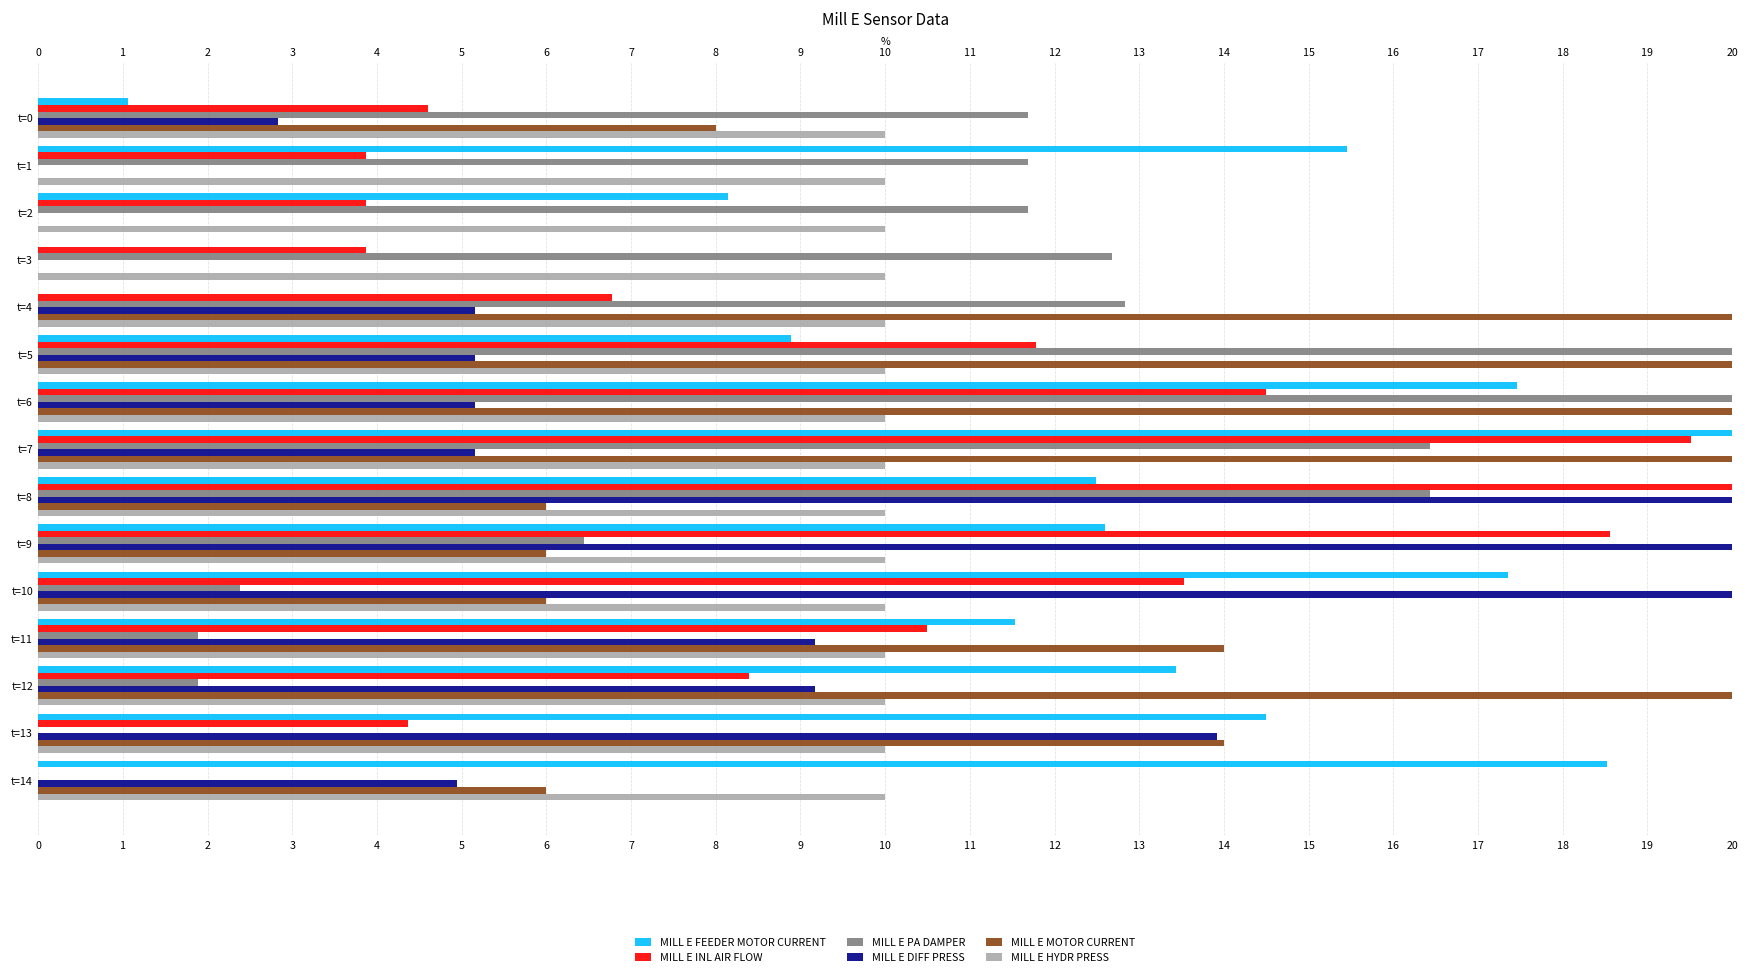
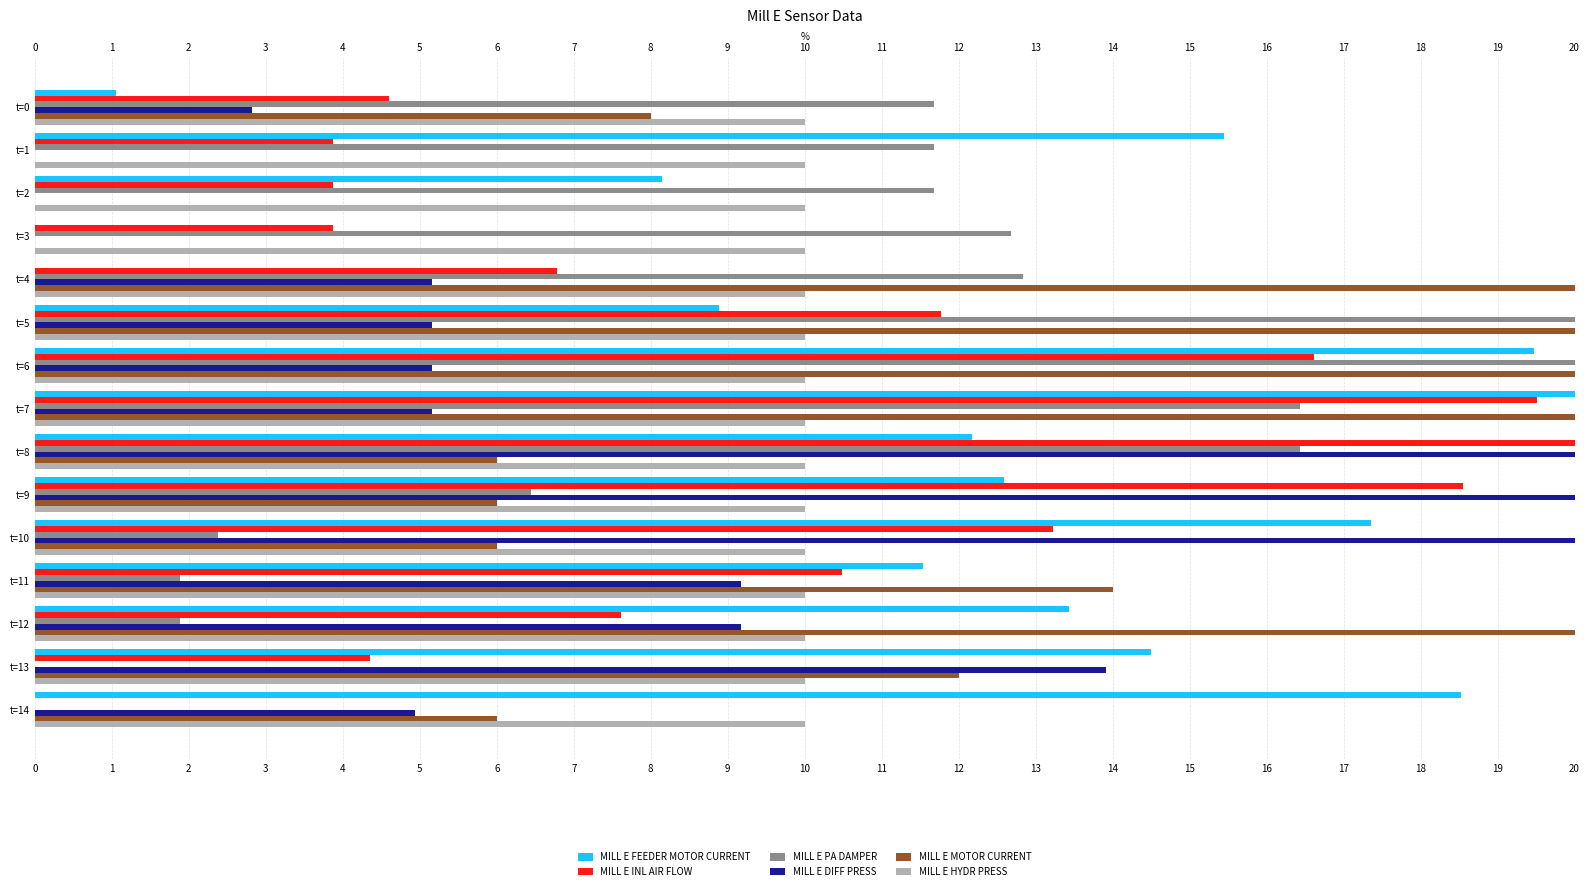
  {
    "MILL E FEEDER MOTOR CURRENT": {
      "t=0": 1.1,
      "t=1": 15.4,
      "t=2": 8.1,
      "t=3": 0.0,
      "t=4": 0.0,
      "t=5": 8.9,
-     "t=6": 17.5,
+     "t=6": 19.5,
      "t=7": 20.0,
-     "t=8": 12.5,
+     "t=8": 12.2,
      "t=9": 12.6,
      "t=10": 17.4,
      "t=11": 11.5,
      "t=12": 13.4,
      "t=13": 14.5,
      "t=14": 18.5
    },
    "MILL E INL AIR FLOW": {
      "t=0": 4.6,
      "t=1": 3.9,
      "t=2": 3.9,
      "t=3": 3.9,
      "t=4": 6.8,
      "t=5": 11.8,
-     "t=6": 14.5,
+     "t=6": 16.6,
      "t=7": 19.5,
      "t=8": 20.0,
      "t=9": 18.6,
-     "t=10": 13.5,
+     "t=10": 13.2,
      "t=11": 10.5,
-     "t=12": 8.4,
+     "t=12": 7.6,
      "t=13": 4.4,
      "t=14": 0.0
    },
    "MILL E PA DAMPER": {
      "t=0": 11.7,
      "t=1": 11.7,
      "t=2": 11.7,
      "t=3": 12.7,
      "t=4": 12.8,
      "t=5": 20.0,
      "t=6": 20.0,
      "t=7": 16.4,
      "t=8": 16.4,
      "t=9": 6.4,
      "t=10": 2.4,
      "t=11": 1.9,
      "t=12": 1.9,
      "t=13": 0.0,
      "t=14": 0.0
    },
    "MILL E DIFF PRESS": {
      "t=0": 2.8,
      "t=1": 0.0,
      "t=2": 0.0,
      "t=3": 0.0,
      "t=4": 5.2,
      "t=5": 5.2,
      "t=6": 5.2,
      "t=7": 5.2,
      "t=8": 20.0,
      "t=9": 20.0,
      "t=10": 20.0,
      "t=11": 9.2,
      "t=12": 9.2,
      "t=13": 13.9,
      "t=14": 4.9
    },
    "MILL E MOTOR CURRENT": {
      "t=0": 8.0,
      "t=1": 0.0,
      "t=2": 0.0,
      "t=3": 0.0,
      "t=4": 20.0,
      "t=5": 20.0,
      "t=6": 20.0,
      "t=7": 20.0,
      "t=8": 6.0,
      "t=9": 6.0,
      "t=10": 6.0,
      "t=11": 14.0,
      "t=12": 20.0,
-     "t=13": 14.0,
+     "t=13": 12.0,
      "t=14": 6.0
    },
    "MILL E HYDR PRESS": {
      "t=0": 10.0,
      "t=1": 10.0,
      "t=2": 10.0,
      "t=3": 10.0,
      "t=4": 10.0,
      "t=5": 10.0,
      "t=6": 10.0,
      "t=7": 10.0,
      "t=8": 10.0,
      "t=9": 10.0,
      "t=10": 10.0,
      "t=11": 10.0,
      "t=12": 10.0,
      "t=13": 10.0,
      "t=14": 10.0
    }
  }
